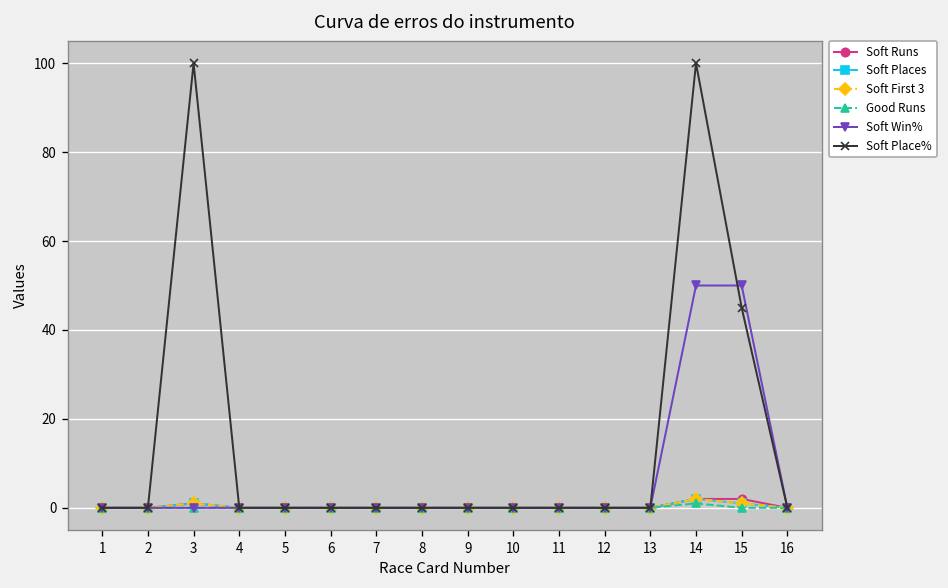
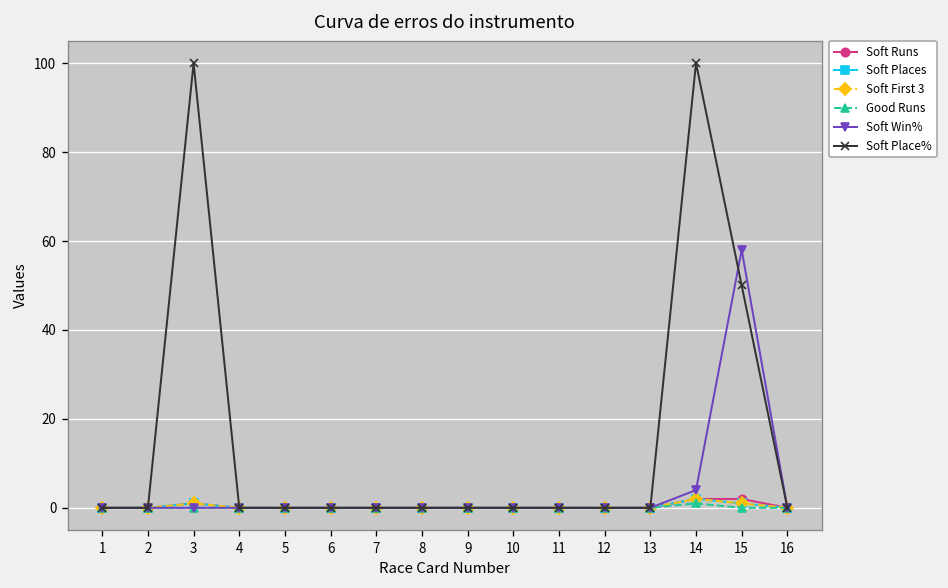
  {
    "Soft Runs": {
      "15": 2
    },
    "Soft First 3": {
      "15": 1
    },
    "Good Runs": {
      "14": 1,
      "15": 0
    },
    "Soft Win%": {
-     "14": 50,
-     "15": 50
+     "14": 4,
+     "15": 58
    },
    "Soft Place%": {
      "3": 100,
      "14": 100,
-     "15": 45
+     "15": 50
    }
  }
